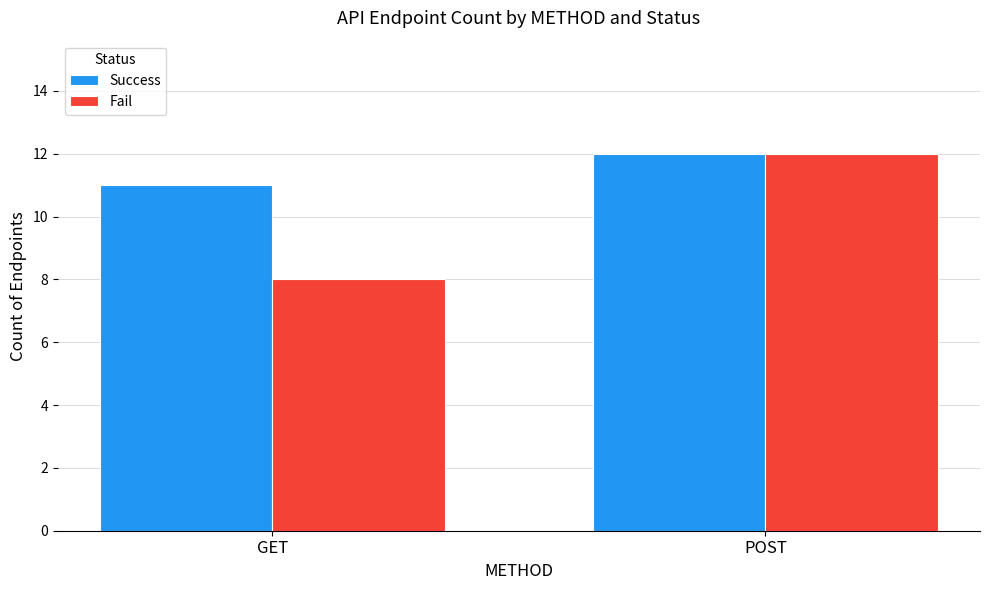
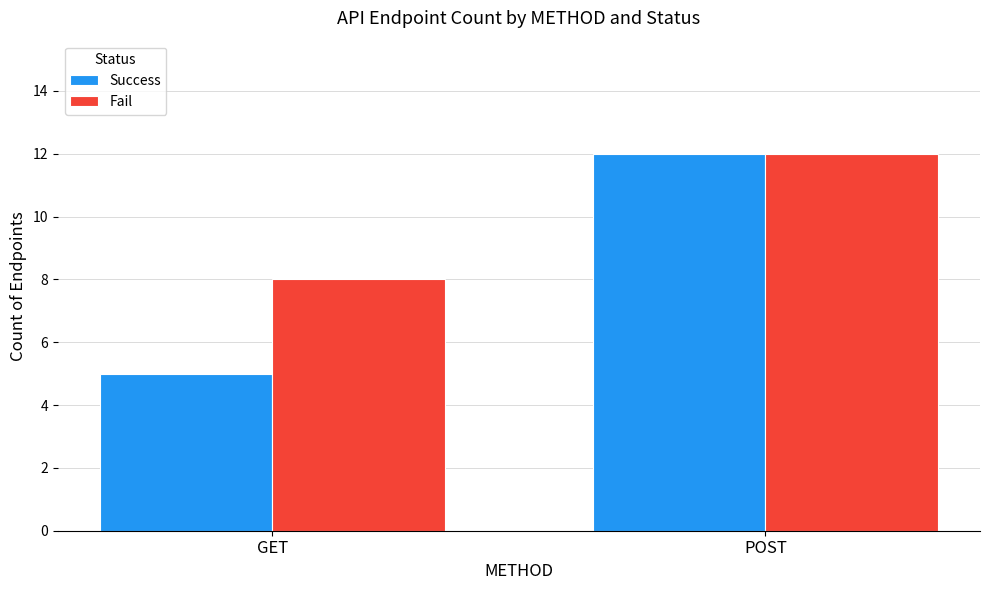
  {
    "Success": {
-     "GET": 11,
+     "GET": 5,
      "POST": 12
    },
    "Fail": {
      "GET": 8,
      "POST": 12
    }
  }
